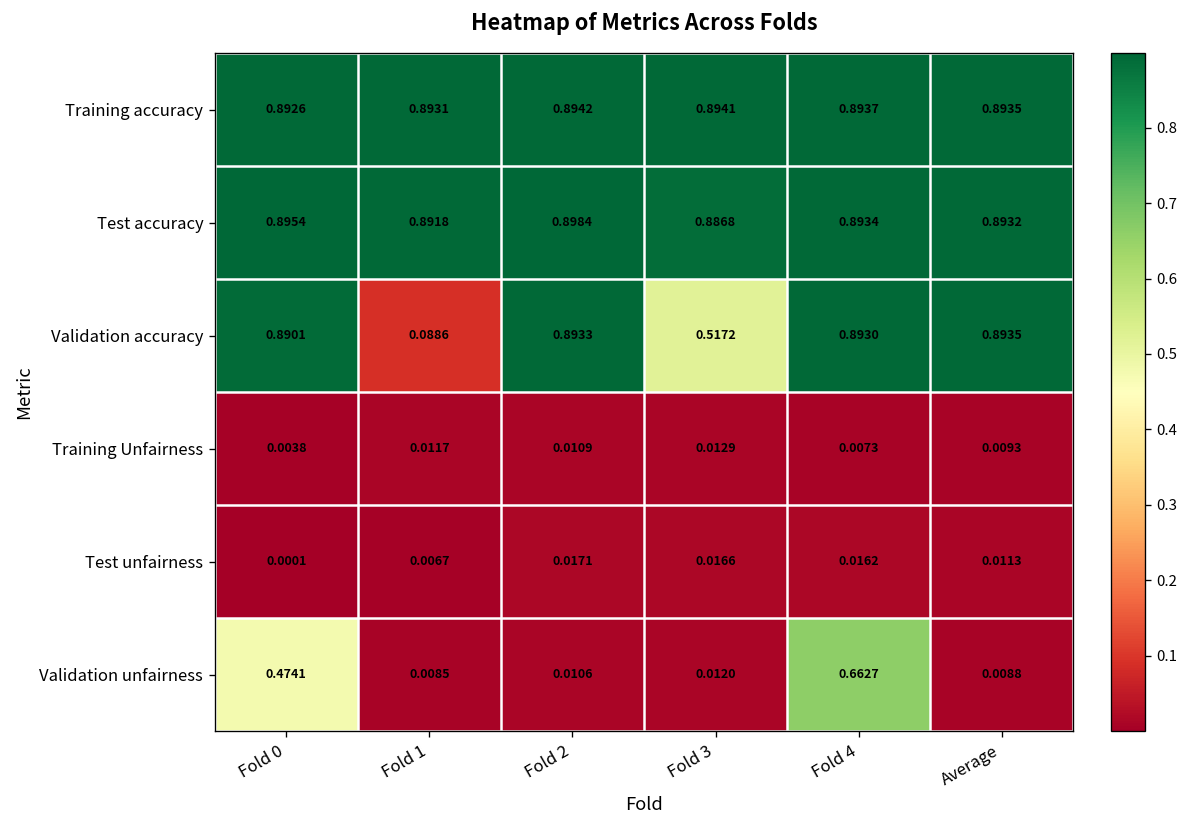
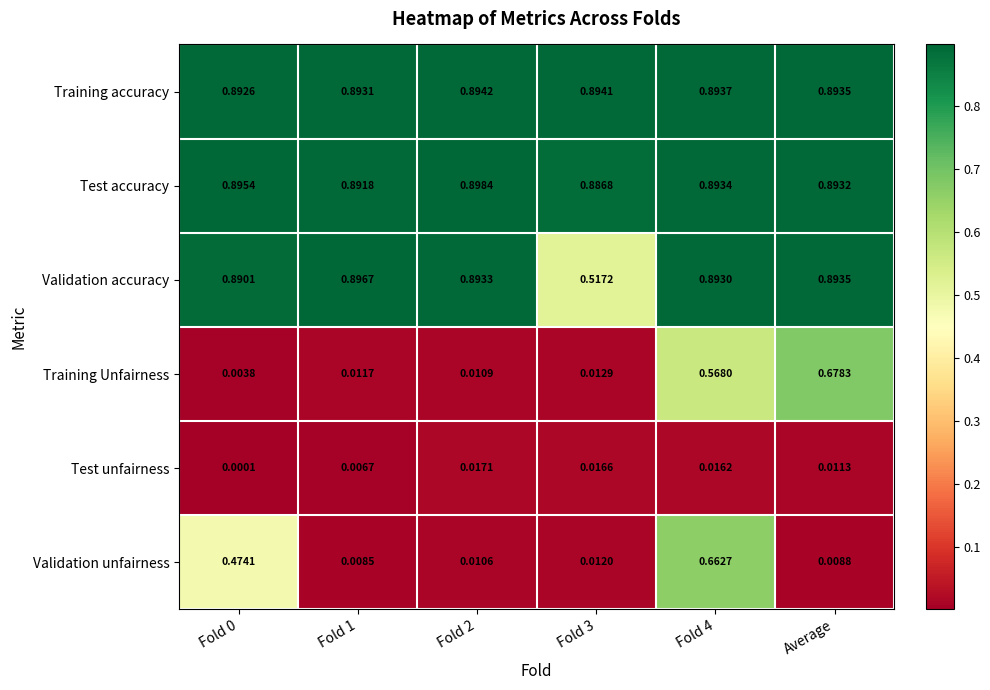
  {
    "Training accuracy": {
      "Fold 0": 0.8926,
      "Fold 1": 0.8931,
      "Fold 2": 0.8942,
      "Fold 3": 0.8941,
      "Fold 4": 0.8937,
      "Average": 0.8935
    },
    "Test accuracy": {
      "Fold 0": 0.8954,
      "Fold 1": 0.8918,
      "Fold 2": 0.8984,
      "Fold 3": 0.8868,
      "Fold 4": 0.8934,
      "Average": 0.8932
    },
    "Validation accuracy": {
      "Fold 0": 0.8901,
-     "Fold 1": 0.0886,
+     "Fold 1": 0.8967,
      "Fold 2": 0.8933,
      "Fold 3": 0.5172,
      "Fold 4": 0.8930,
      "Average": 0.8935
    },
    "Training Unfairness": {
      "Fold 0": 0.0038,
      "Fold 1": 0.0117,
      "Fold 2": 0.0109,
      "Fold 3": 0.0129,
-     "Fold 4": 0.0073,
-     "Average": 0.0093
+     "Fold 4": 0.5680,
+     "Average": 0.6783
    },
    "Test unfairness": {
      "Fold 0": 0.0001,
      "Fold 1": 0.0067,
      "Fold 2": 0.0171,
      "Fold 3": 0.0166,
      "Fold 4": 0.0162,
      "Average": 0.0113
    },
    "Validation unfairness": {
      "Fold 0": 0.4741,
      "Fold 1": 0.0085,
      "Fold 2": 0.0106,
      "Fold 3": 0.0120,
      "Fold 4": 0.6627,
      "Average": 0.0088
    }
  }
